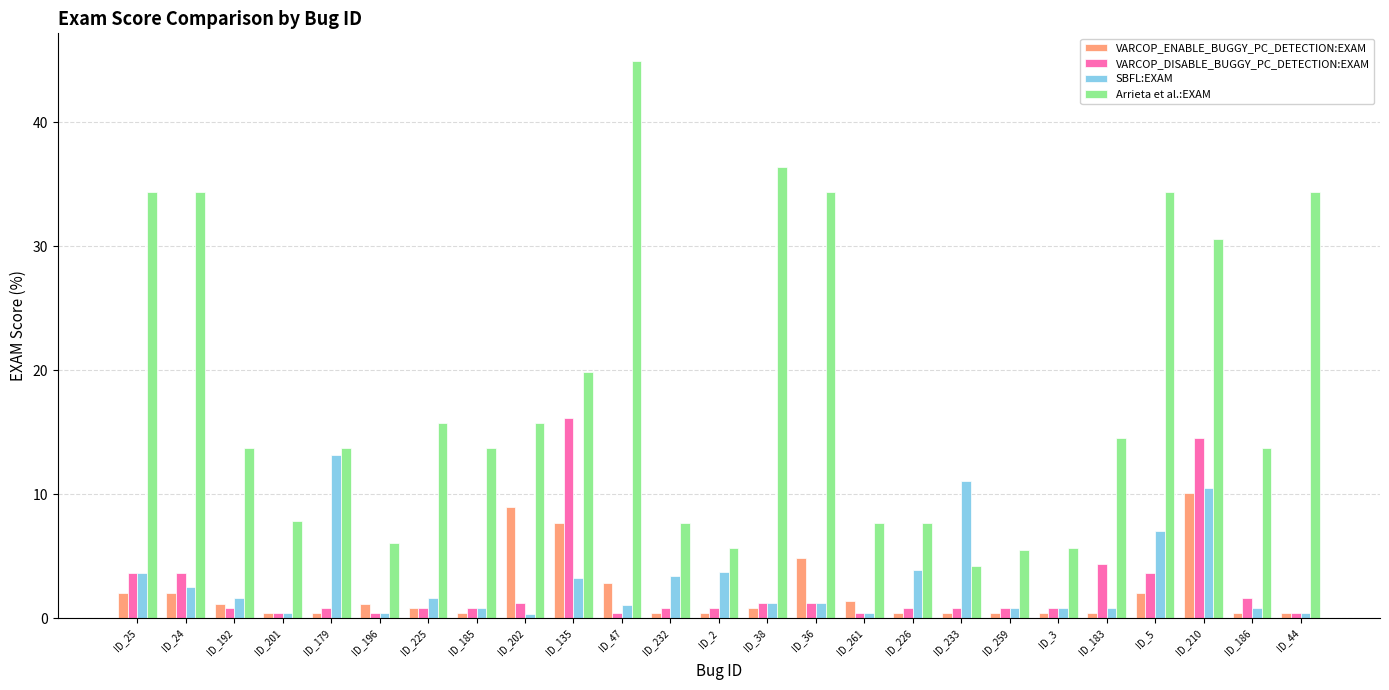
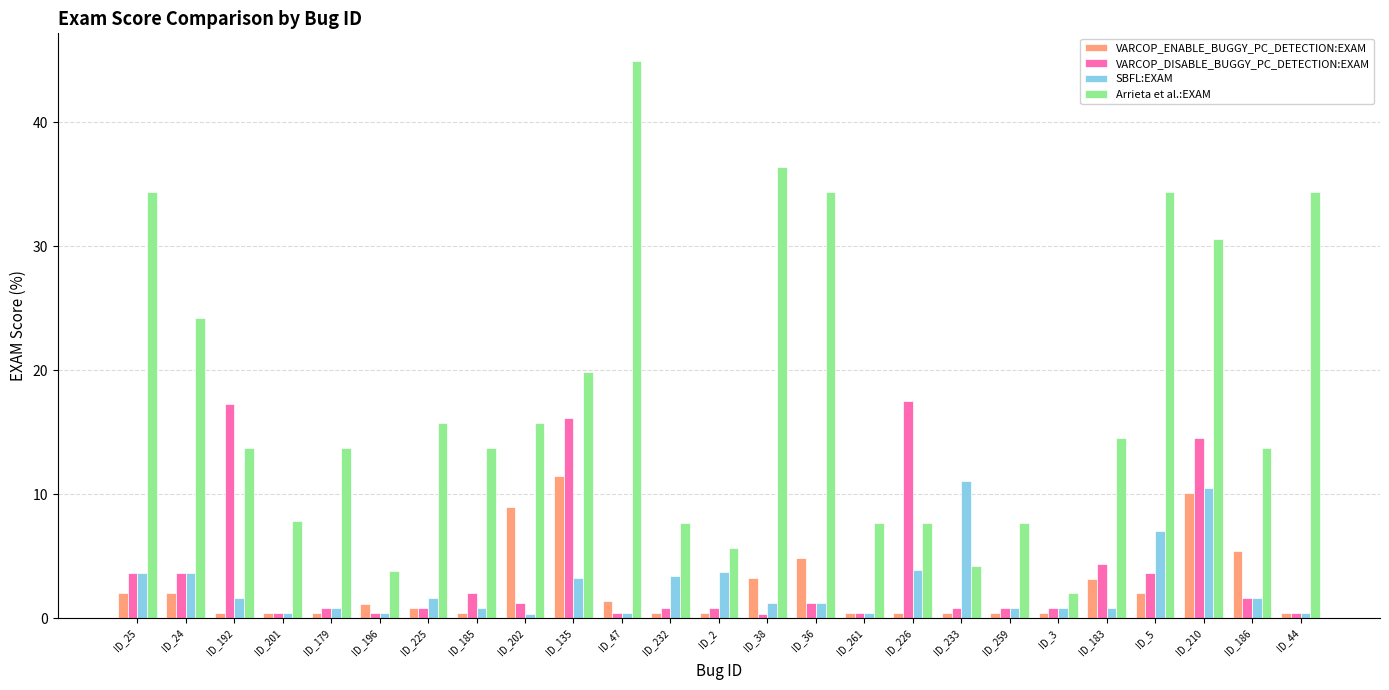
  {
    "VARCOP_ENABLE_BUGGY_PC_DETECTION:EXAM": {
      "ID_25": 2.0,
      "ID_24": 2.0,
-     "ID_192": 1.1,
+     "ID_192": 0.4,
      "ID_201": 0.4,
      "ID_179": 0.4,
      "ID_196": 1.1,
      "ID_225": 0.8,
      "ID_185": 0.4,
      "ID_202": 9.0,
-     "ID_135": 7.7,
-     "ID_47": 2.8,
+     "ID_135": 11.5,
+     "ID_47": 1.4,
      "ID_232": 0.4,
      "ID_2": 0.4,
-     "ID_38": 0.8,
+     "ID_38": 3.3,
      "ID_36": 4.9,
-     "ID_261": 1.4,
+     "ID_261": 0.4,
      "ID_226": 0.4,
      "ID_233": 0.4,
      "ID_259": 0.4,
      "ID_3": 0.4,
-     "ID_183": 0.4,
+     "ID_183": 3.1,
      "ID_5": 2.0,
      "ID_210": 10.1,
-     "ID_186": 0.4,
+     "ID_186": 5.4,
      "ID_44": 0.4
    },
    "VARCOP_DISABLE_BUGGY_PC_DETECTION:EXAM": {
      "ID_25": 3.6,
      "ID_24": 3.6,
-     "ID_192": 0.8,
+     "ID_192": 17.3,
      "ID_201": 0.4,
      "ID_179": 0.8,
      "ID_196": 0.4,
      "ID_225": 0.8,
-     "ID_185": 0.8,
+     "ID_185": 2.1,
      "ID_202": 1.2,
      "ID_135": 16.2,
      "ID_47": 0.4,
      "ID_232": 0.8,
      "ID_2": 0.8,
-     "ID_38": 1.2,
+     "ID_38": 0.3,
      "ID_36": 1.2,
      "ID_261": 0.4,
-     "ID_226": 0.8,
+     "ID_226": 17.5,
      "ID_233": 0.8,
      "ID_259": 0.8,
      "ID_3": 0.8,
      "ID_183": 4.4,
      "ID_5": 3.6,
      "ID_210": 14.6,
      "ID_186": 1.6,
      "ID_44": 0.4
    },
    "SBFL:EXAM": {
      "ID_25": 3.6,
-     "ID_24": 2.5,
+     "ID_24": 3.6,
      "ID_192": 1.6,
      "ID_201": 0.4,
-     "ID_179": 13.2,
+     "ID_179": 0.8,
      "ID_196": 0.4,
      "ID_225": 1.6,
      "ID_185": 0.8,
      "ID_202": 0.4,
      "ID_135": 3.2,
-     "ID_47": 1.1,
+     "ID_47": 0.4,
      "ID_232": 3.4,
      "ID_2": 3.7,
      "ID_38": 1.2,
      "ID_36": 1.2,
      "ID_261": 0.4,
      "ID_226": 3.9,
      "ID_233": 11.1,
      "ID_259": 0.8,
      "ID_3": 0.8,
      "ID_183": 0.8,
      "ID_5": 7.1,
      "ID_210": 10.5,
-     "ID_186": 0.8,
+     "ID_186": 1.6,
      "ID_44": 0.4
    },
    "Arrieta et al.:EXAM": {
      "ID_25": 34.4,
-     "ID_24": 34.4,
+     "ID_24": 24.2,
      "ID_192": 13.8,
      "ID_201": 7.8,
      "ID_179": 13.8,
-     "ID_196": 6.1,
+     "ID_196": 3.8,
      "ID_225": 15.8,
      "ID_185": 13.8,
      "ID_202": 15.8,
      "ID_135": 19.8,
      "ID_47": 44.9,
      "ID_232": 7.7,
      "ID_2": 5.7,
      "ID_38": 36.4,
      "ID_36": 34.4,
      "ID_261": 7.7,
      "ID_226": 7.7,
      "ID_233": 4.2,
-     "ID_259": 5.5,
-     "ID_3": 5.7,
+     "ID_259": 7.7,
+     "ID_3": 2.0,
      "ID_183": 14.5,
      "ID_5": 34.4,
      "ID_210": 30.6,
      "ID_186": 13.8,
      "ID_44": 34.4
    }
  }
